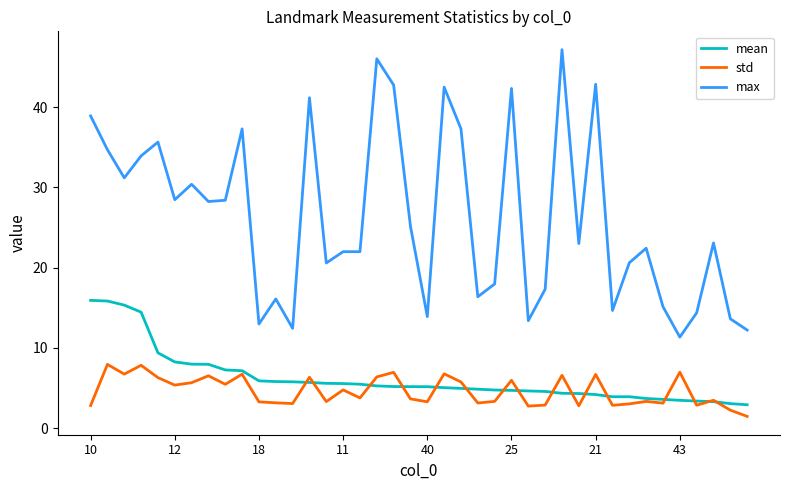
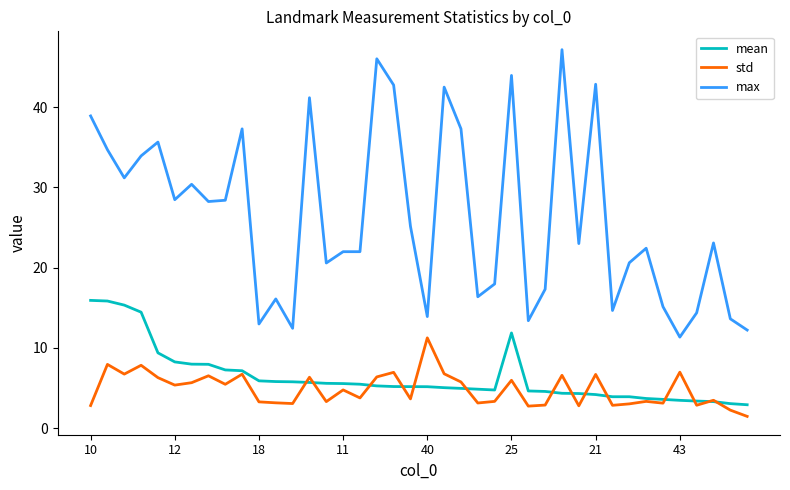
  {
    "mean": {
      "10": 16,
      "40": 5,
-     "25": 5,
+     "25": 12,
      "43": 3
    },
    "std": {
      "10": 3,
-     "40": 3,
+     "40": 11,
      "25": 6,
      "43": 7
    },
    "max": {
      "10": 39,
      "40": 14,
-     "25": 42,
+     "25": 44,
      "43": 11
    }
  }
